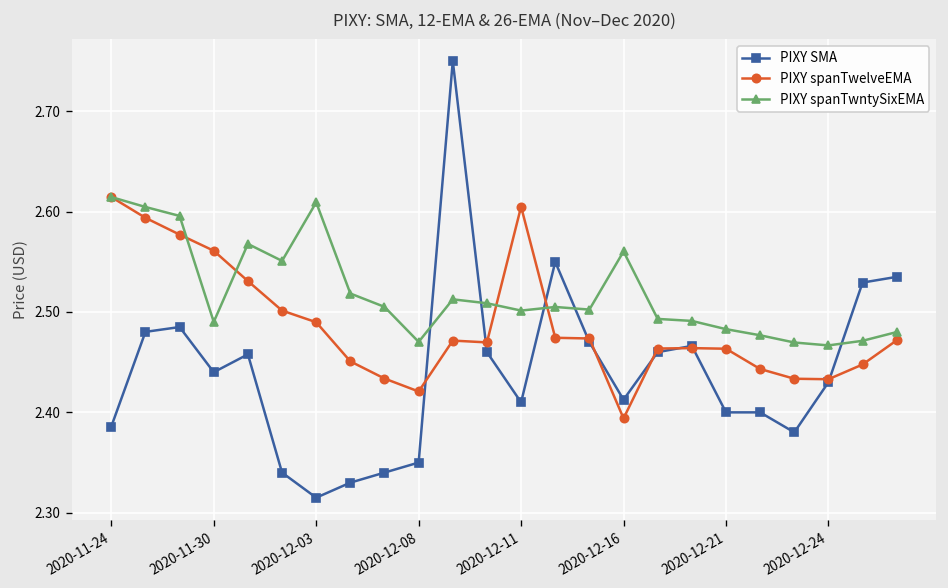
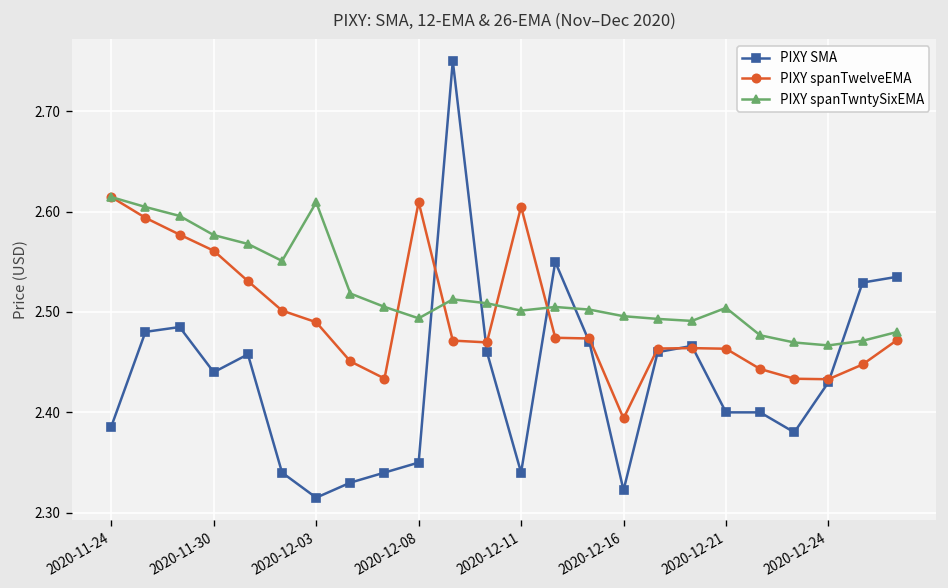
  {
    "PIXY SMA": {
      "2020-11-24": 2.39,
      "2020-11-30": 2.44,
      "2020-12-03": 2.32,
      "2020-12-08": 2.35,
-     "2020-12-11": 2.41,
-     "2020-12-16": 2.41,
+     "2020-12-11": 2.34,
+     "2020-12-16": 2.32,
      "2020-12-21": 2.40
    },
    "PIXY spanTwelveEMA": {
      "2020-11-30": 2.56,
      "2020-12-03": 2.49,
-     "2020-12-08": 2.42,
+     "2020-12-08": 2.61,
      "2020-12-11": 2.60,
      "2020-12-16": 2.39,
      "2020-12-21": 2.46
    },
    "PIXY spanTwntySixEMA": {
-     "2020-11-30": 2.49,
+     "2020-11-30": 2.58,
      "2020-12-03": 2.61,
-     "2020-12-08": 2.47,
+     "2020-12-08": 2.49,
      "2020-12-11": 2.50,
-     "2020-12-16": 2.56,
-     "2020-12-21": 2.48,
+     "2020-12-16": 2.50,
+     "2020-12-21": 2.50,
      "2020-12-24": 2.47
    }
  }
